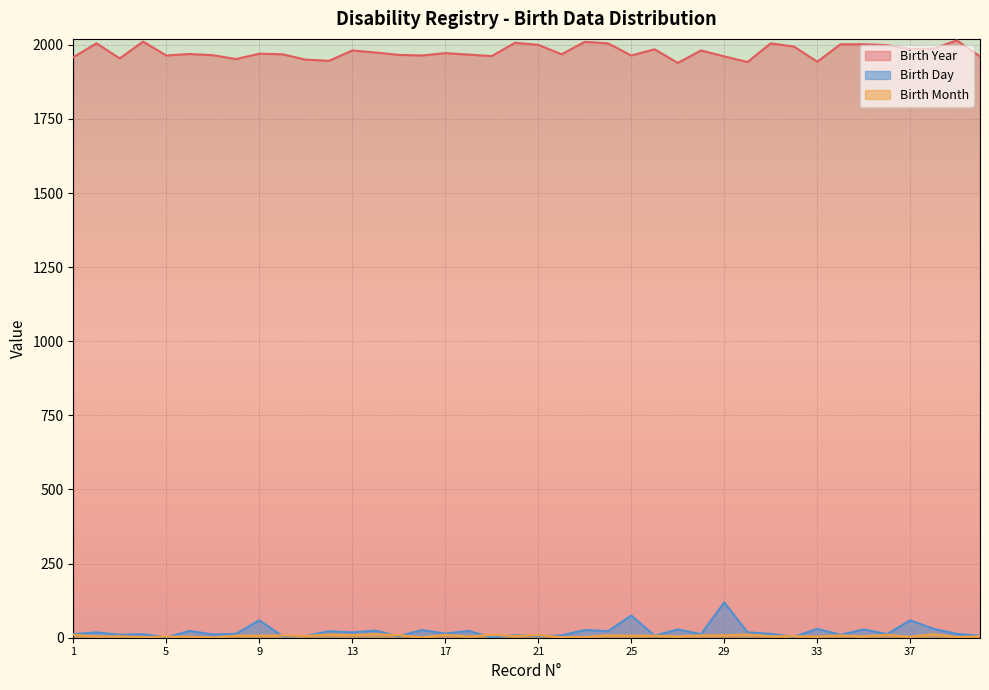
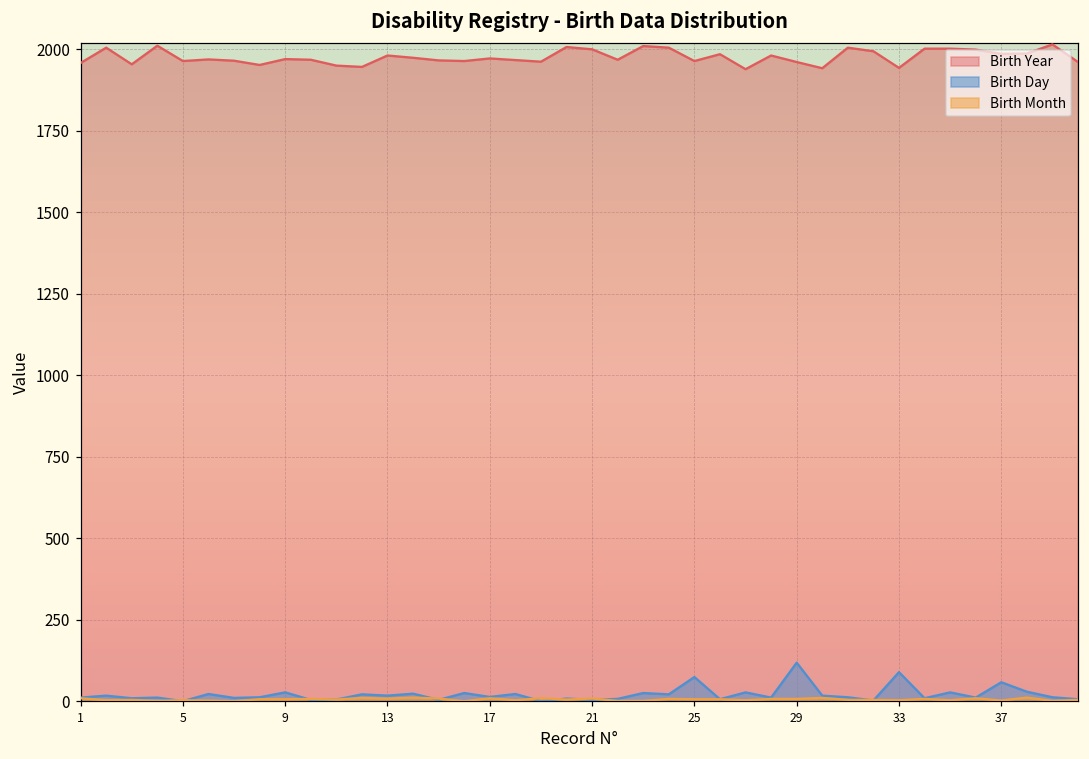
  {
    "Birth Day": {
-     "9": 60,
+     "9": 30,
      "13": 20,
      "25": 80,
      "29": 120,
-     "33": 30,
+     "33": 90,
      "37": 60
    }
  }
